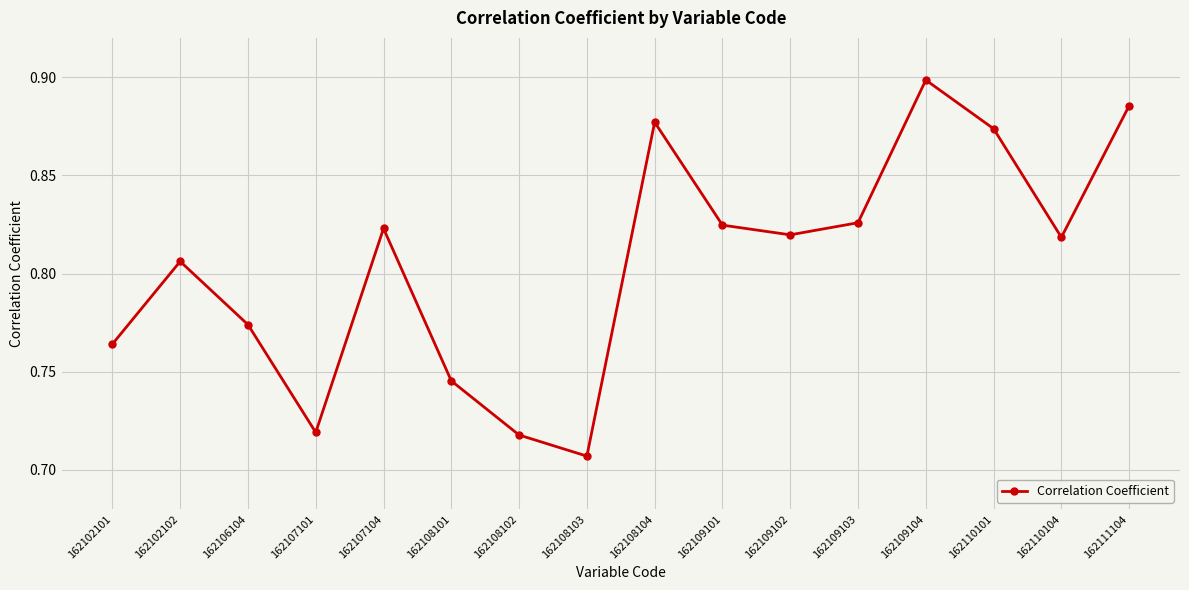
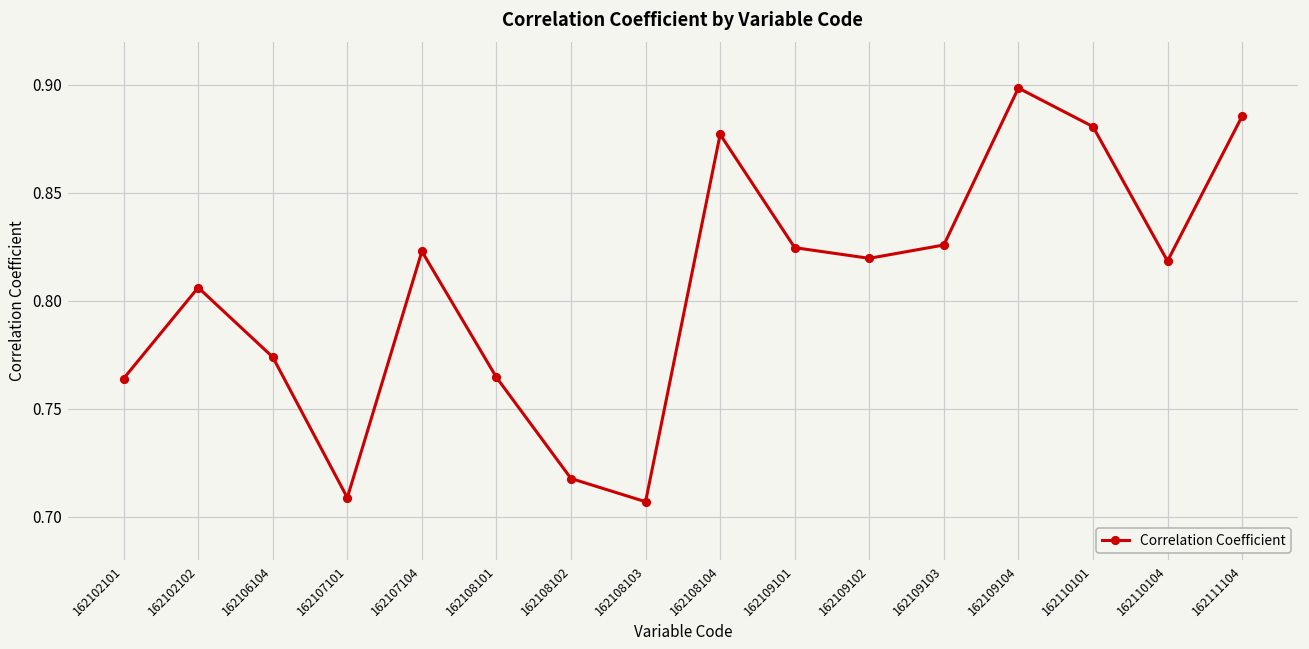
  {
    "162102101": 0.764,
    "162102102": 0.806,
    "162106104": 0.774,
-   "162107101": 0.719,
+   "162107101": 0.709,
    "162107104": 0.823,
-   "162108101": 0.745,
+   "162108101": 0.765,
    "162108102": 0.718,
    "162108103": 0.707,
    "162108104": 0.877,
    "162109101": 0.825,
    "162109102": 0.820,
    "162109103": 0.826,
    "162109104": 0.899,
-   "162110101": 0.874,
+   "162110101": 0.881,
    "162110104": 0.818,
    "162111104": 0.885
  }
